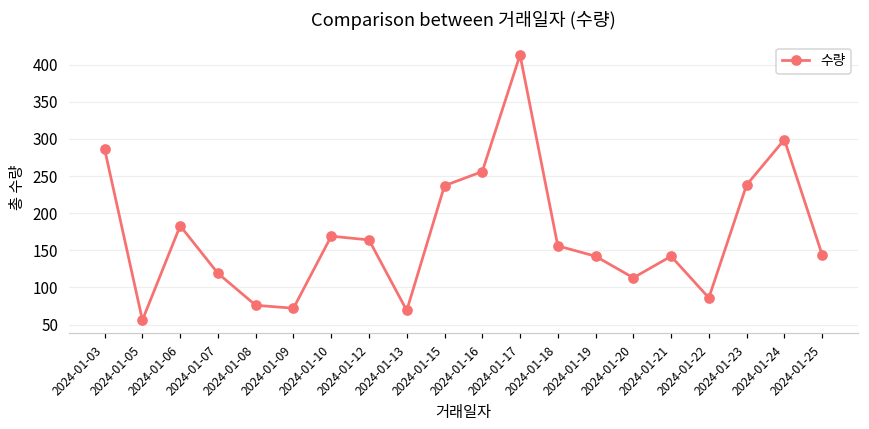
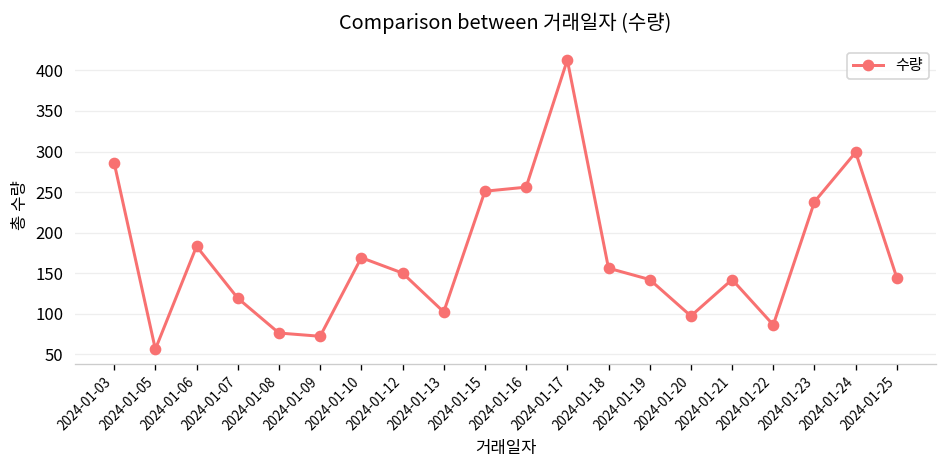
  {
    "2024-01-03": 290,
    "2024-01-05": 60,
    "2024-01-06": 180,
    "2024-01-07": 120,
    "2024-01-08": 80,
    "2024-01-09": 70,
    "2024-01-10": 170,
-   "2024-01-12": 160,
-   "2024-01-13": 70,
-   "2024-01-15": 240,
+   "2024-01-12": 150,
+   "2024-01-13": 100,
+   "2024-01-15": 250,
    "2024-01-16": 260,
    "2024-01-17": 410,
    "2024-01-18": 160,
    "2024-01-19": 140,
-   "2024-01-20": 110,
+   "2024-01-20": 100,
    "2024-01-21": 140,
    "2024-01-22": 90,
    "2024-01-23": 240,
    "2024-01-24": 300,
    "2024-01-25": 140
  }
